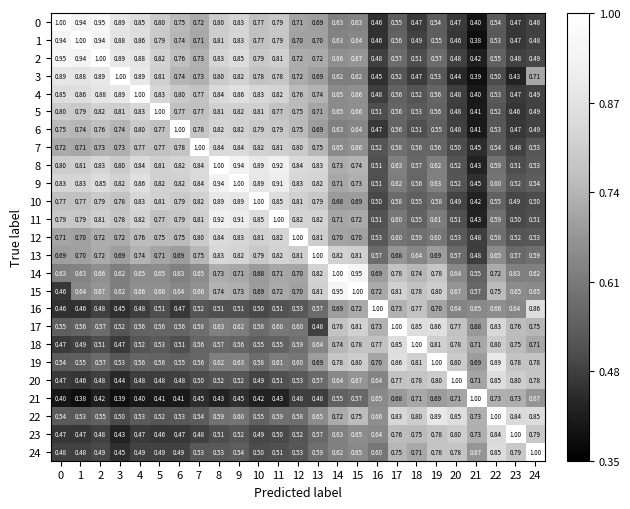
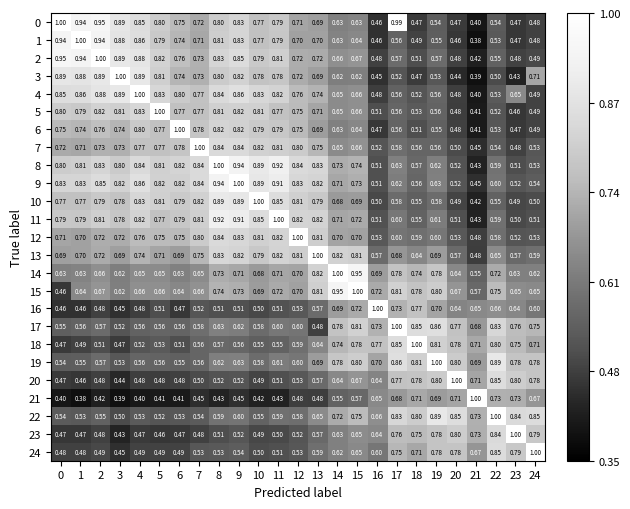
  {
    "0": {
      "0": 1.00,
      "1": 0.94,
      "2": 0.95,
      "3": 0.89,
      "4": 0.85,
      "5": 0.80,
      "6": 0.75,
      "7": 0.72,
      "8": 0.80,
      "9": 0.83,
      "10": 0.77,
      "11": 0.79,
      "12": 0.71,
      "13": 0.69,
      "14": 0.63,
      "15": 0.63,
      "16": 0.46,
-     "17": 0.55,
+     "17": 0.99,
      "18": 0.47,
      "19": 0.54,
      "20": 0.47,
      "21": 0.40,
      "22": 0.54,
      "23": 0.47,
      "24": 0.48
    },
    "4": {
      "0": 0.85,
      "1": 0.86,
      "2": 0.88,
      "3": 0.89,
      "4": 1.00,
      "5": 0.83,
      "6": 0.80,
      "7": 0.77,
      "8": 0.84,
      "9": 0.86,
      "10": 0.83,
      "11": 0.82,
      "12": 0.76,
      "13": 0.74,
      "14": 0.65,
      "15": 0.66,
      "16": 0.48,
      "17": 0.56,
      "18": 0.52,
      "19": 0.56,
      "20": 0.48,
      "21": 0.40,
      "22": 0.53,
-     "23": 0.47,
+     "23": 0.65,
      "24": 0.49
    },
    "16": {
      "0": 0.46,
      "1": 0.46,
      "2": 0.48,
      "3": 0.45,
      "4": 0.48,
      "5": 0.51,
      "6": 0.47,
      "7": 0.52,
      "8": 0.51,
      "9": 0.51,
      "10": 0.50,
      "11": 0.51,
      "12": 0.53,
      "13": 0.57,
      "14": 0.69,
      "15": 0.72,
      "16": 1.00,
      "17": 0.73,
      "18": 0.77,
      "19": 0.70,
      "20": 0.64,
      "21": 0.65,
      "22": 0.66,
      "23": 0.64,
-     "24": 0.86
+     "24": 0.60
    }
  }
